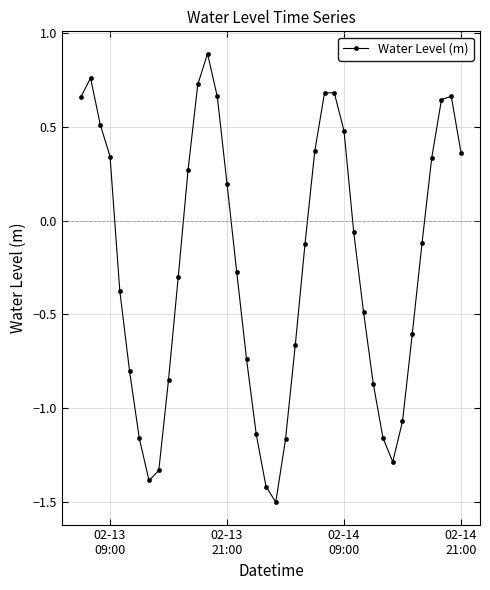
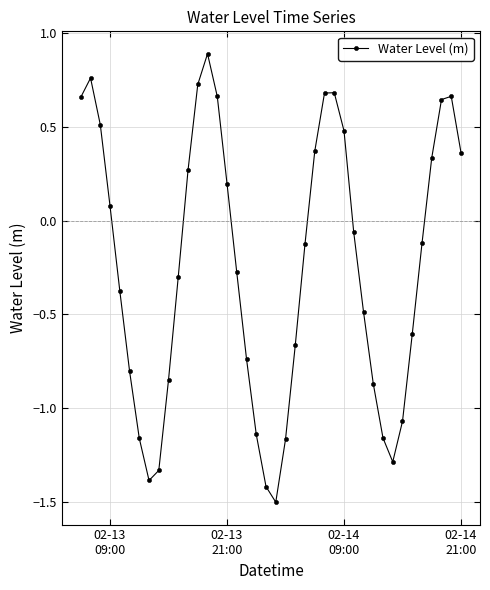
  {
-   "02-13 09:00": 0.34,
+   "02-13 09:00": 0.08,
    "02-13 21:00": 0.20,
    "02-14 09:00": 0.48,
    "02-14 21:00": 0.36
  }
